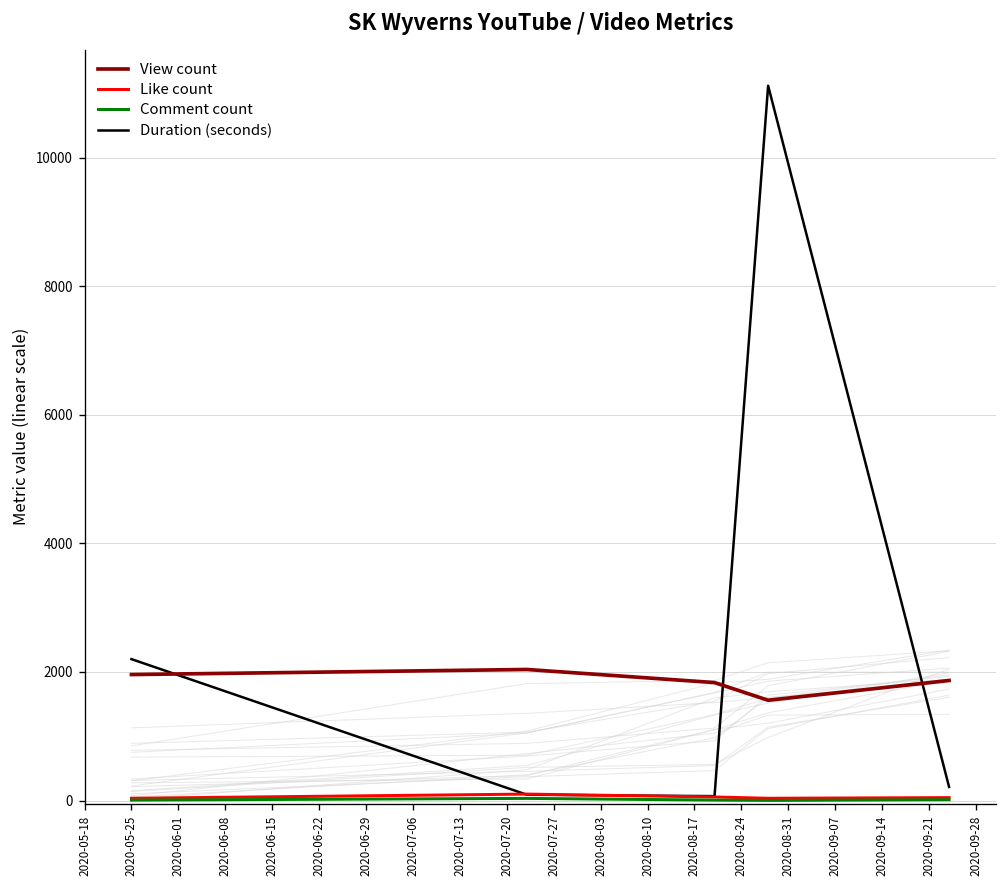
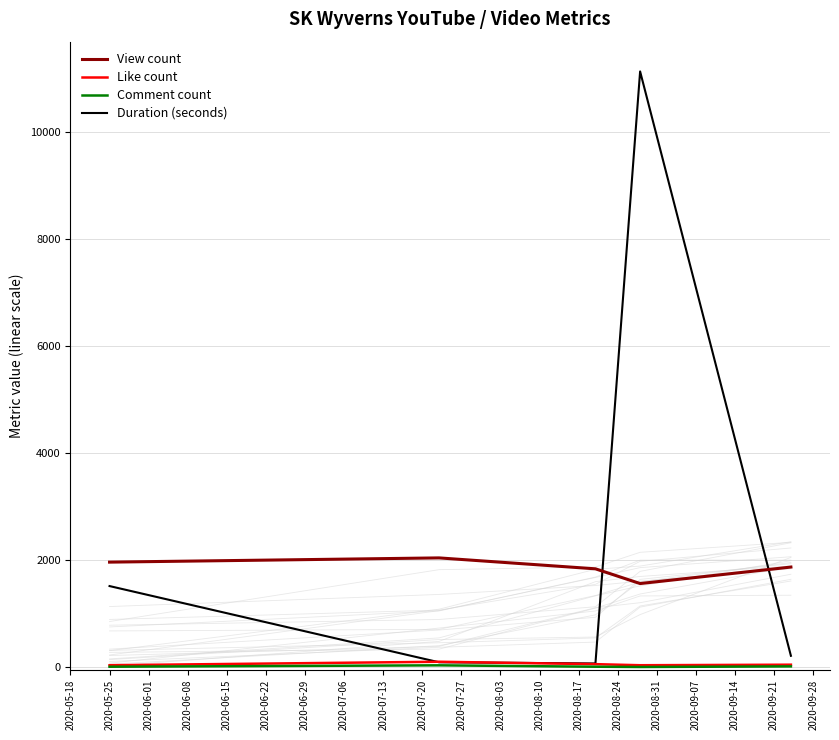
  {
    "View count": {
      "2020-05-25": 2000
    },
    "Duration (seconds)": {
-     "2020-05-25": 2200
+     "2020-05-25": 1500
    }
  }
